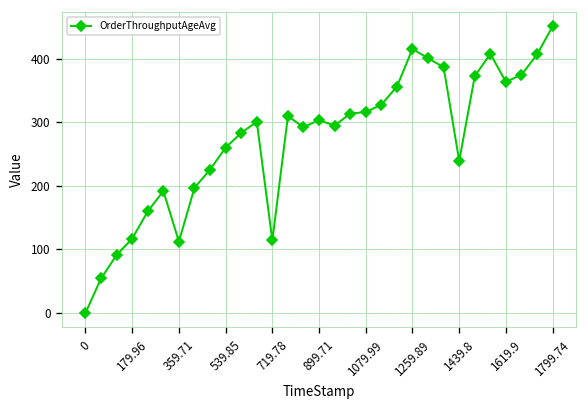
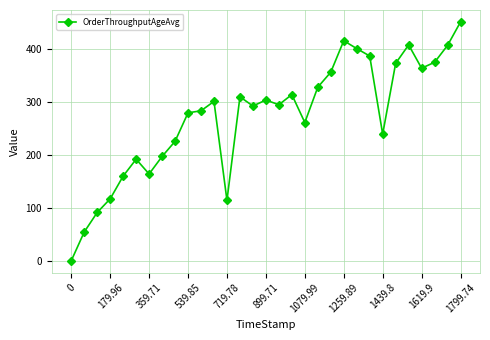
  {
    "0": 0,
    "179.96": 120,
-   "359.71": 110,
-   "539.85": 260,
+   "359.71": 160,
+   "539.85": 280,
    "719.78": 110,
    "899.71": 300,
-   "1079.99": 320,
+   "1079.99": 260,
    "1259.89": 420,
    "1439.8": 240,
    "1619.9": 360,
    "1799.74": 450
  }
